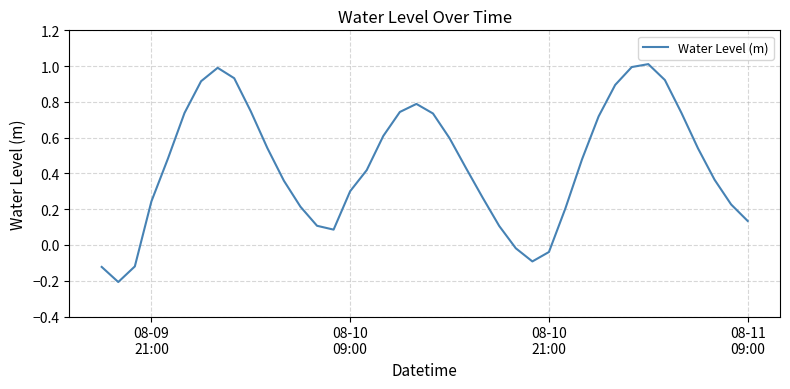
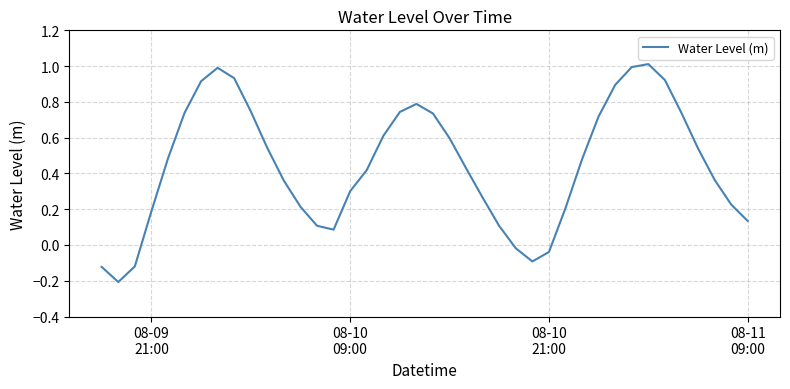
  {
-   "08-09 21:00": 0.24,
+   "08-09 21:00": 0.19,
    "08-10 09:00": 0.30,
    "08-10 21:00": -0.04,
    "08-11 09:00": 0.13
  }
